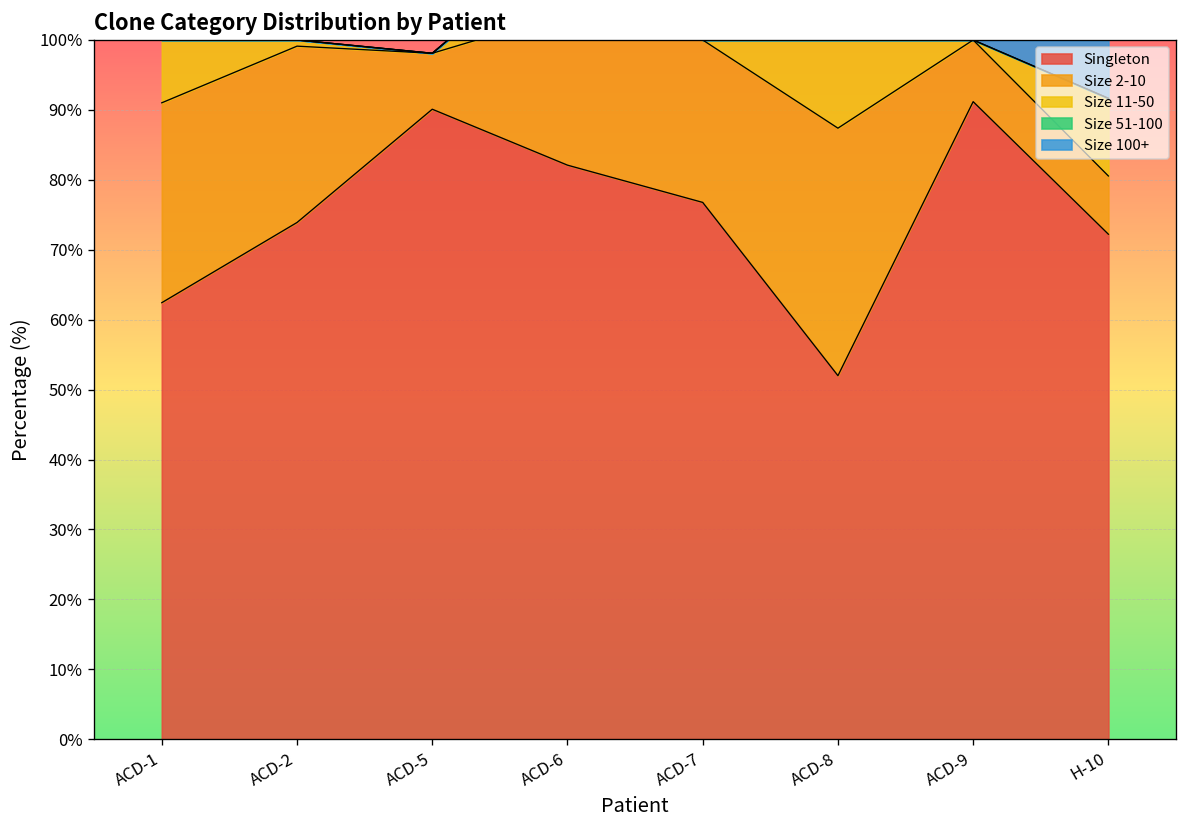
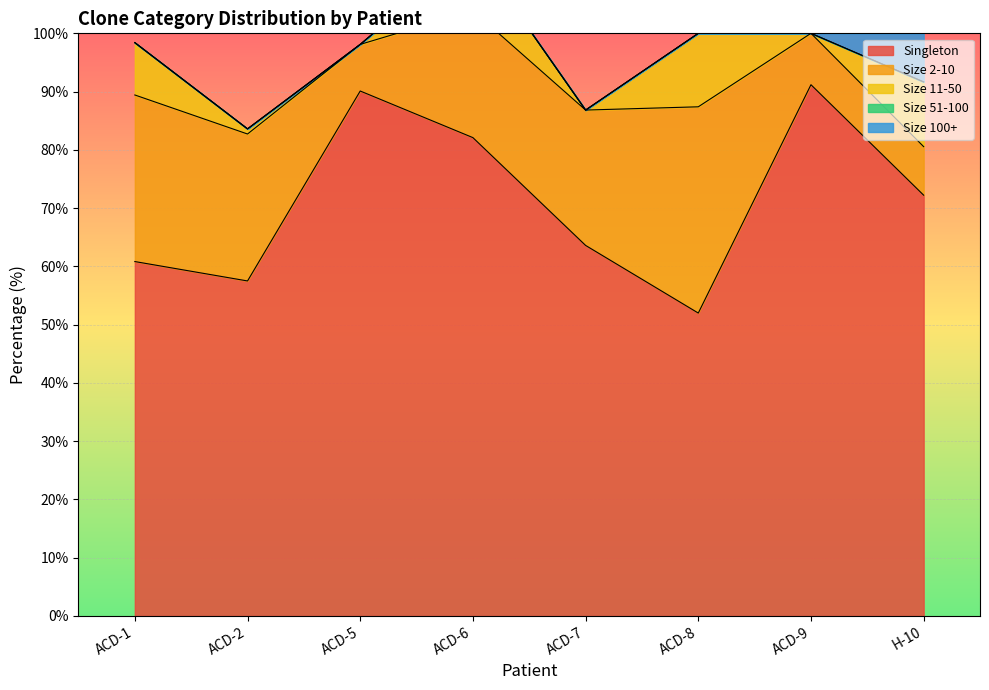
  {
    "Singleton": {
-     "ACD-1": "62%",
-     "ACD-2": "74%",
+     "ACD-1": "61%",
+     "ACD-2": "58%",
      "ACD-5": "90%",
      "ACD-6": "82%",
-     "ACD-7": "77%",
+     "ACD-7": "64%",
      "ACD-8": "52%",
      "ACD-9": "91%",
      "H-10": "72%"
    },
    "Size 2-10": {
      "ACD-1": "29%",
      "ACD-2": "25%",
      "ACD-8": "35%",
      "H-10": "8%"
    },
    "Size 100+": {
      "H-10": "8%"
    }
  }
